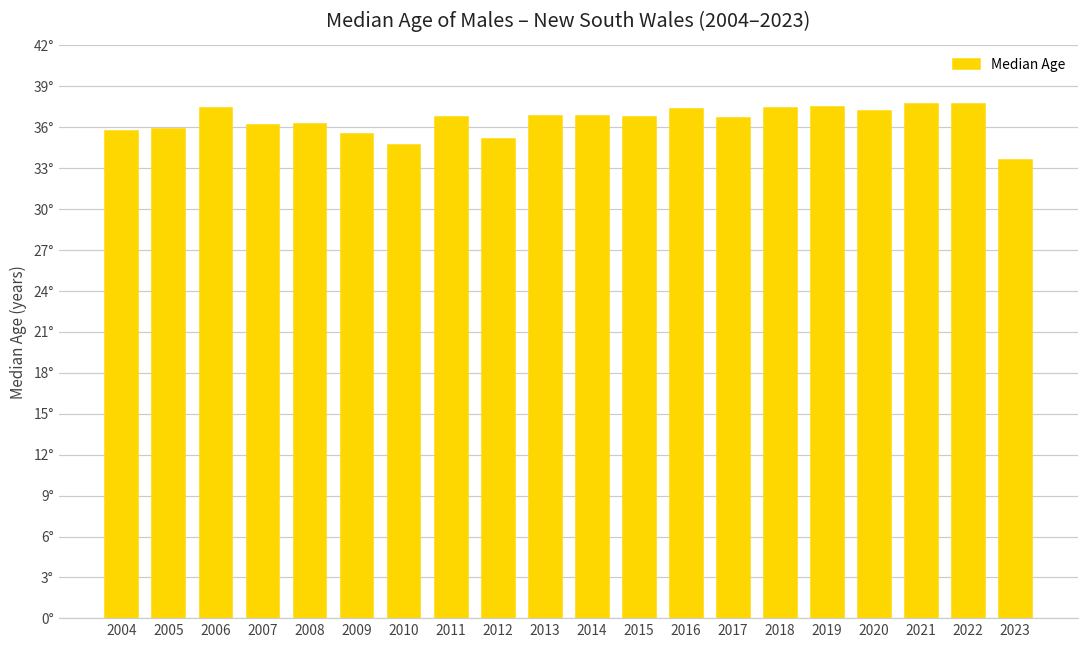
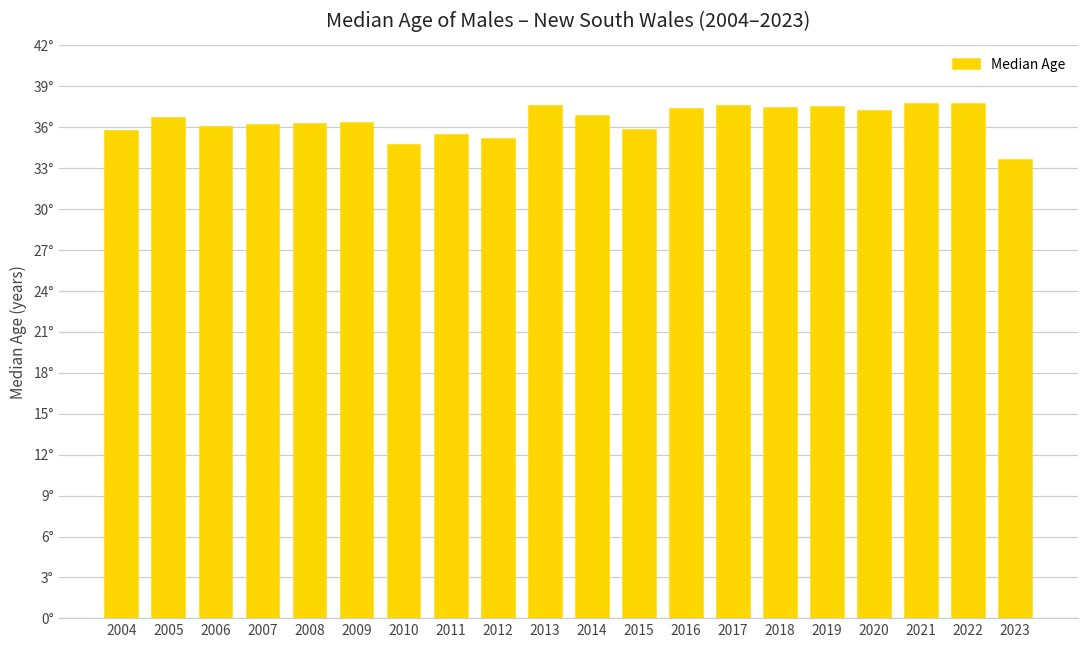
  {
    "2004": "35.7°",
-   "2005": "35.9°",
-   "2006": "37.4°",
+   "2005": "36.7°",
+   "2006": "36.0°",
    "2007": "36.2°",
    "2008": "36.3°",
-   "2009": "35.5°",
+   "2009": "36.3°",
    "2010": "34.7°",
-   "2011": "36.8°",
+   "2011": "35.5°",
    "2012": "35.2°",
-   "2013": "36.8°",
+   "2013": "37.5°",
    "2014": "36.8°",
-   "2015": "36.8°",
+   "2015": "35.8°",
    "2016": "37.4°",
-   "2017": "36.7°",
+   "2017": "37.6°",
    "2018": "37.4°",
    "2019": "37.5°",
    "2020": "37.2°",
    "2021": "37.7°",
    "2022": "37.7°",
    "2023": "33.6°"
  }
